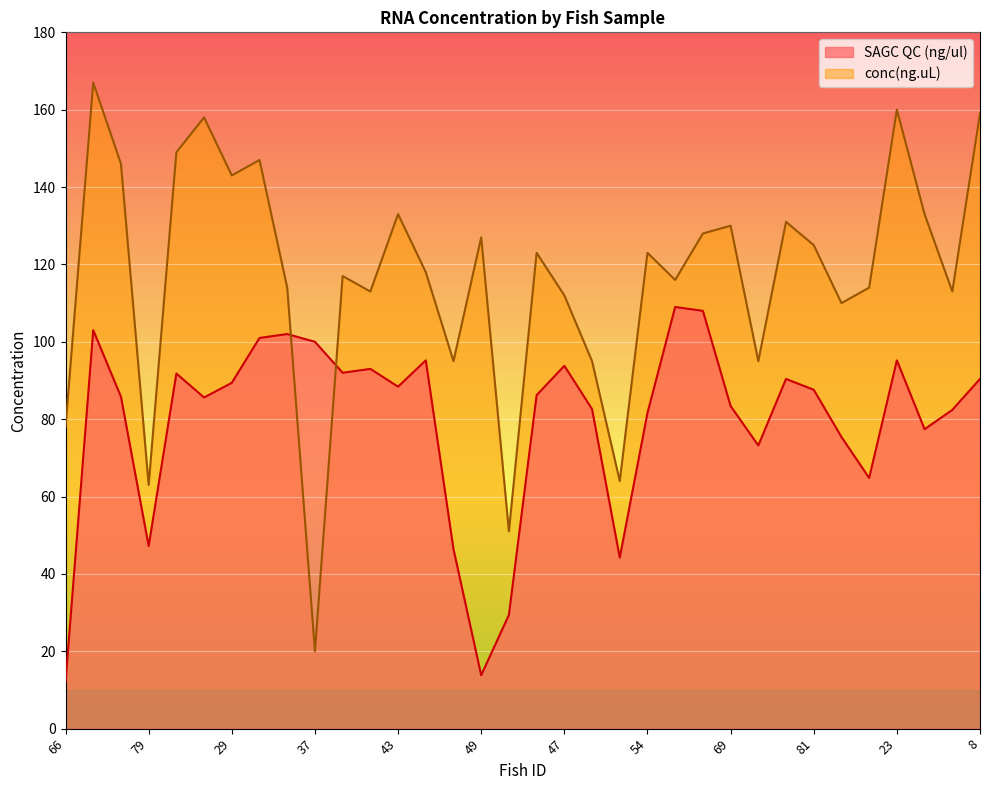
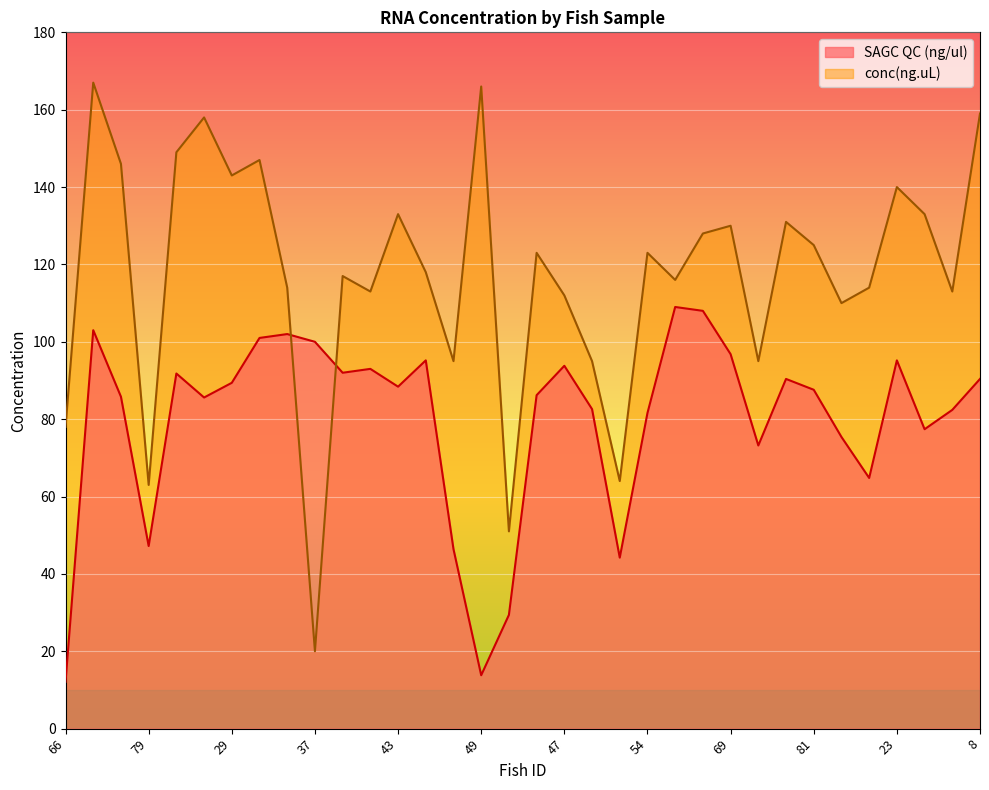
  {
    "SAGC QC (ng/ul)": {
      "66": 12,
      "79": 47,
      "29": 89,
      "37": 100,
      "43": 88,
      "49": 14,
      "47": 94,
      "54": 82,
-     "69": 83,
+     "69": 97,
      "81": 88,
      "23": 95,
      "8": 90
    },
    "conc(ng.uL)": {
      "66": 78,
      "79": 63,
      "29": 143,
      "37": 20,
      "43": 133,
-     "49": 127,
+     "49": 166,
      "47": 112,
      "54": 123,
      "69": 130,
      "81": 125,
-     "23": 160,
+     "23": 140,
      "8": 159
    }
  }
